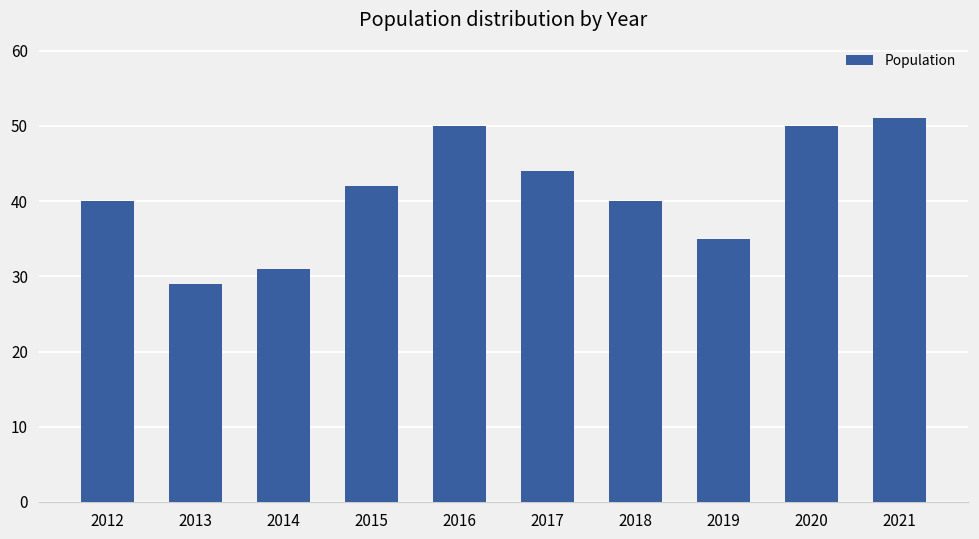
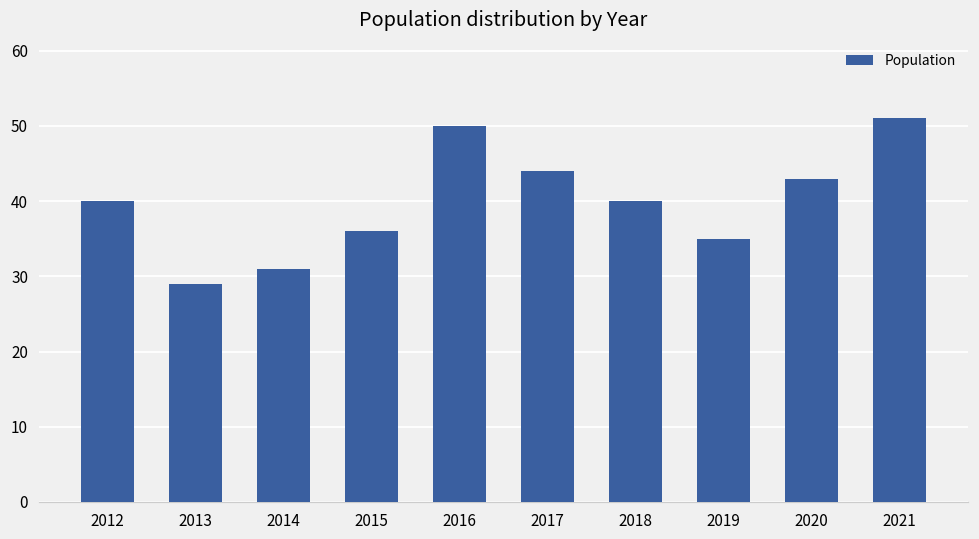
  {
    "2012": 40,
    "2013": 29,
    "2014": 31,
-   "2015": 42,
+   "2015": 36,
    "2016": 50,
    "2017": 44,
    "2018": 40,
    "2019": 35,
-   "2020": 50,
+   "2020": 43,
    "2021": 51
  }
